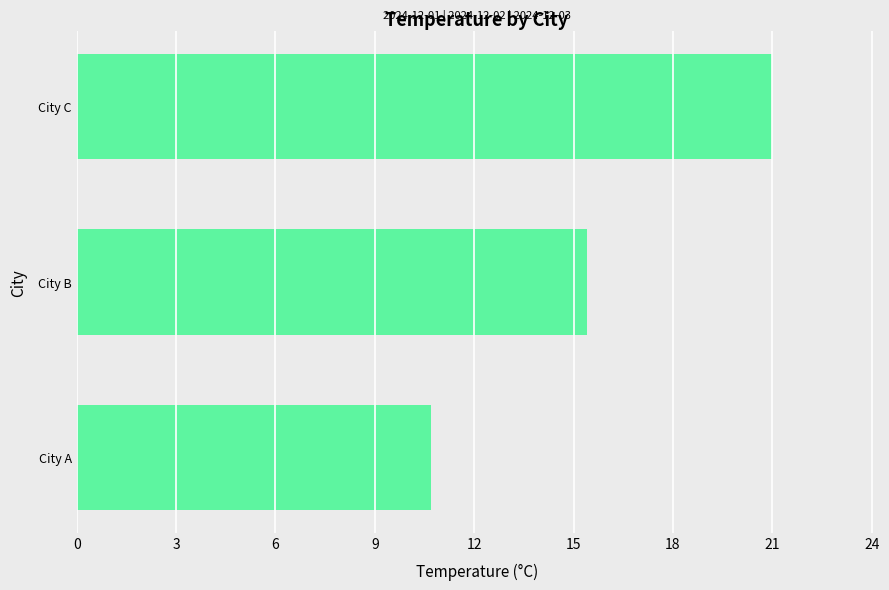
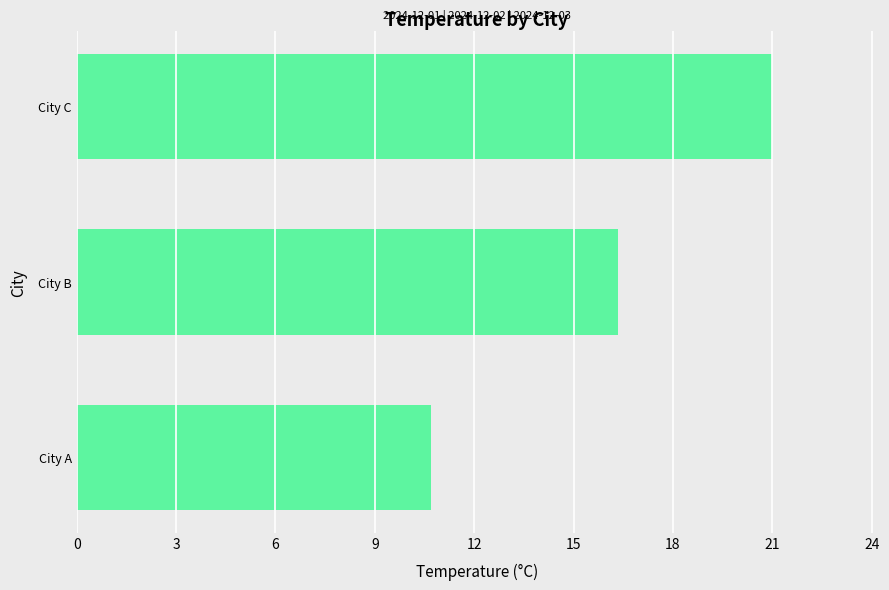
  {
    "City C": 21.0,
-   "City B": 15.4,
+   "City B": 16.3,
    "City A": 10.7
  }
